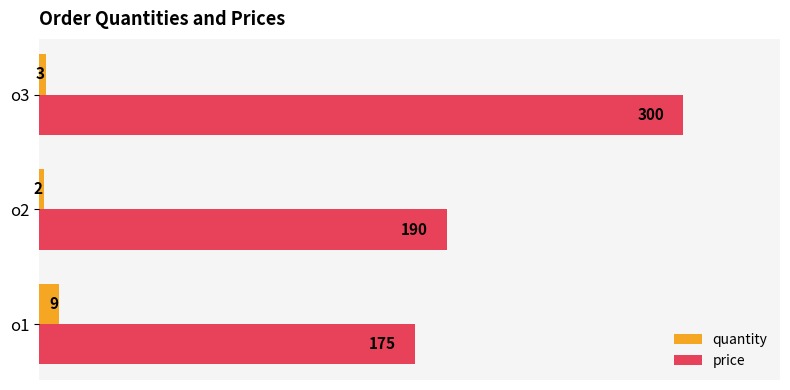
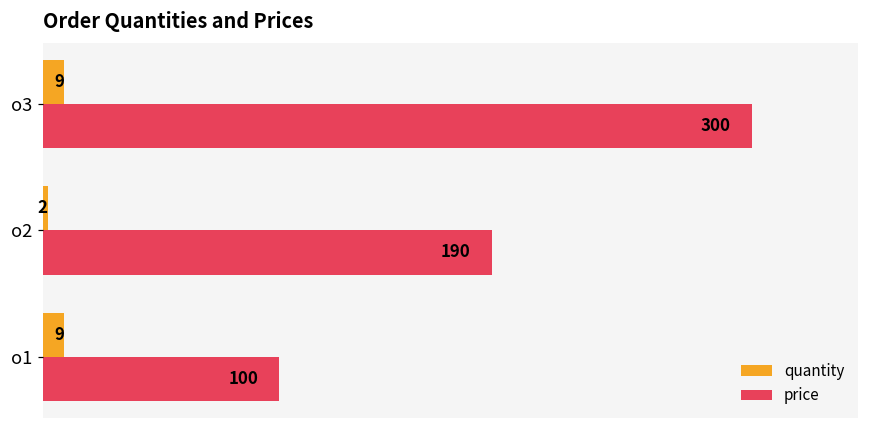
  {
    "quantity": {
-     "o3": 3,
+     "o3": 9,
      "o2": 2,
      "o1": 9
    },
    "price": {
      "o3": 300,
      "o2": 190,
-     "o1": 175
+     "o1": 100
    }
  }
